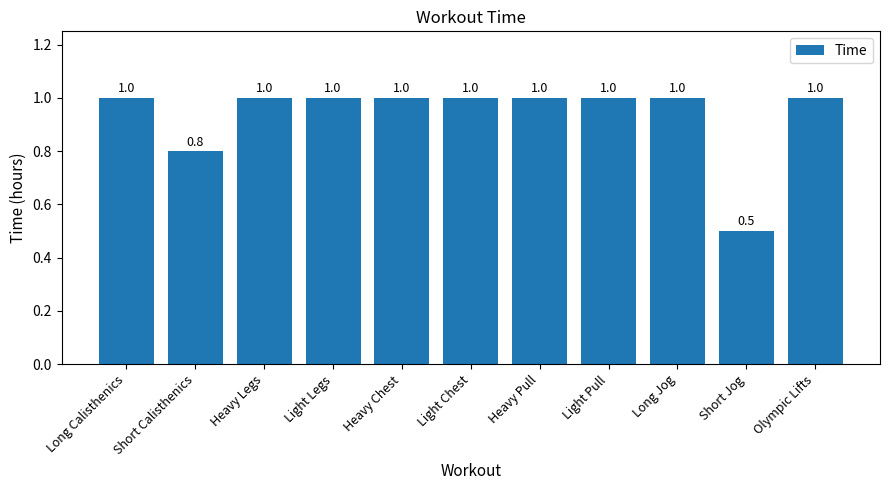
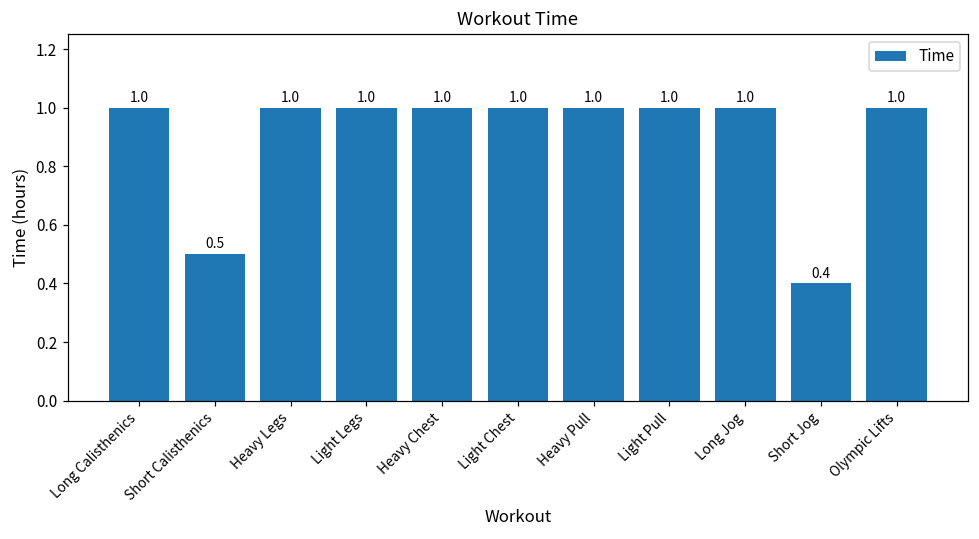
  {
    "Long Calisthenics": 1.0,
-   "Short Calisthenics": 0.8,
+   "Short Calisthenics": 0.5,
    "Heavy Legs": 1.0,
    "Light Legs": 1.0,
    "Heavy Chest": 1.0,
    "Light Chest": 1.0,
    "Heavy Pull": 1.0,
    "Light Pull": 1.0,
    "Long Jog": 1.0,
-   "Short Jog": 0.5,
+   "Short Jog": 0.4,
    "Olympic Lifts": 1.0
  }
